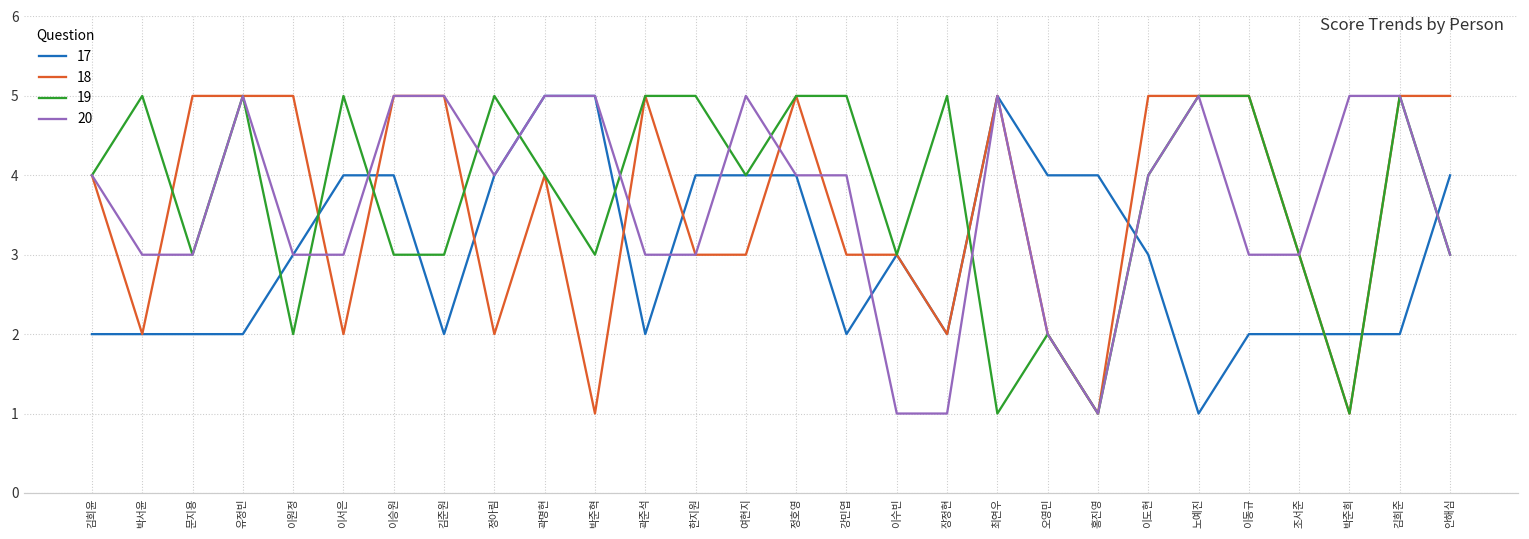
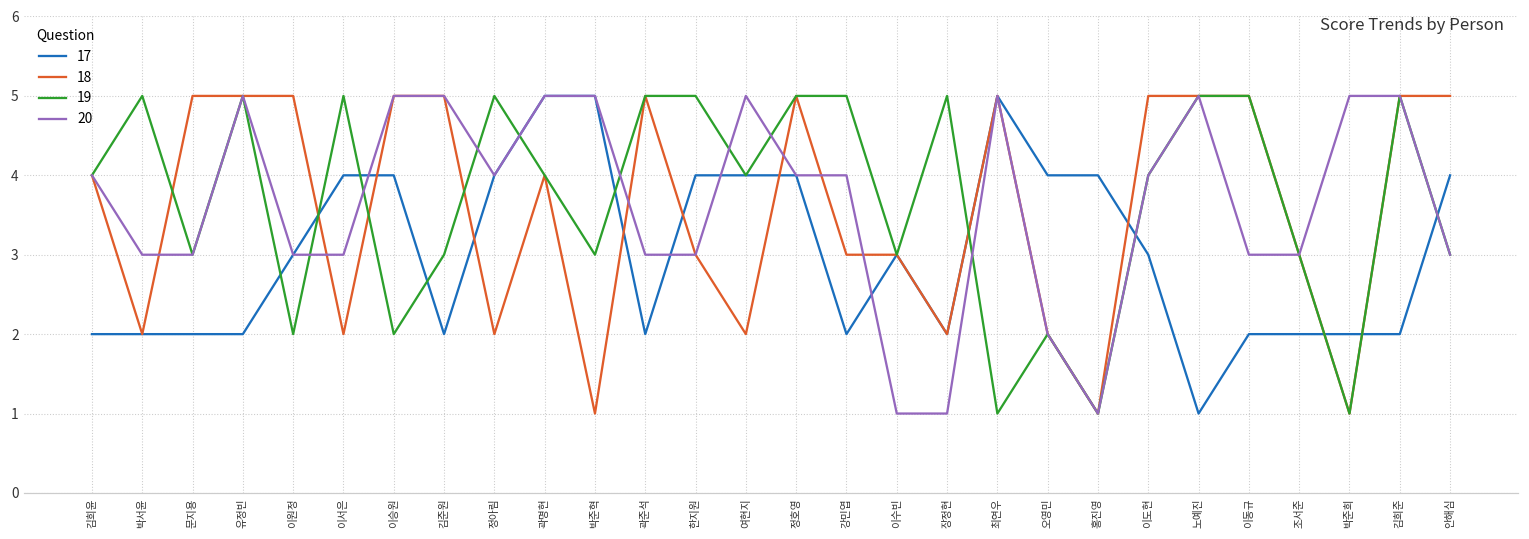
  {
    "17": {
      "김희윤": 2,
      "문지용": 2,
      "유정빈": 2,
      "이서은": 4,
      "이승원": 4,
      "김준원": 2,
      "곽준석": 2,
      "한지원": 4,
      "강민엽": 2,
      "오영민": 4,
      "홍진영": 4,
      "이도현": 3,
      "노예진": 1,
      "이동규": 2,
      "조서준": 2,
      "박준희": 2,
      "김희준": 2,
      "안해심": 4
    },
    "18": {
      "문지용": 5,
      "이원정": 5,
      "이서은": 2,
      "정아림": 2,
      "박준혁": 1,
-     "여현지": 3,
+     "여현지": 2,
      "강민엽": 3,
      "이도현": 5,
      "안해심": 5
    },
    "19": {
      "박서윤": 5,
      "이원정": 2,
      "이서은": 5,
-     "이승원": 3,
+     "이승원": 2,
      "김준원": 3,
      "정아림": 5,
      "박준혁": 3,
      "한지원": 5,
      "강민엽": 5,
      "장정현": 5,
      "최연우": 1
    },
    "20": {
      "박서윤": 3,
      "이서은": 3,
      "곽준석": 3,
      "여현지": 5,
      "강민엽": 4,
      "이수빈": 1,
      "장정현": 1,
      "이동규": 3,
      "박준희": 5
    }
  }
